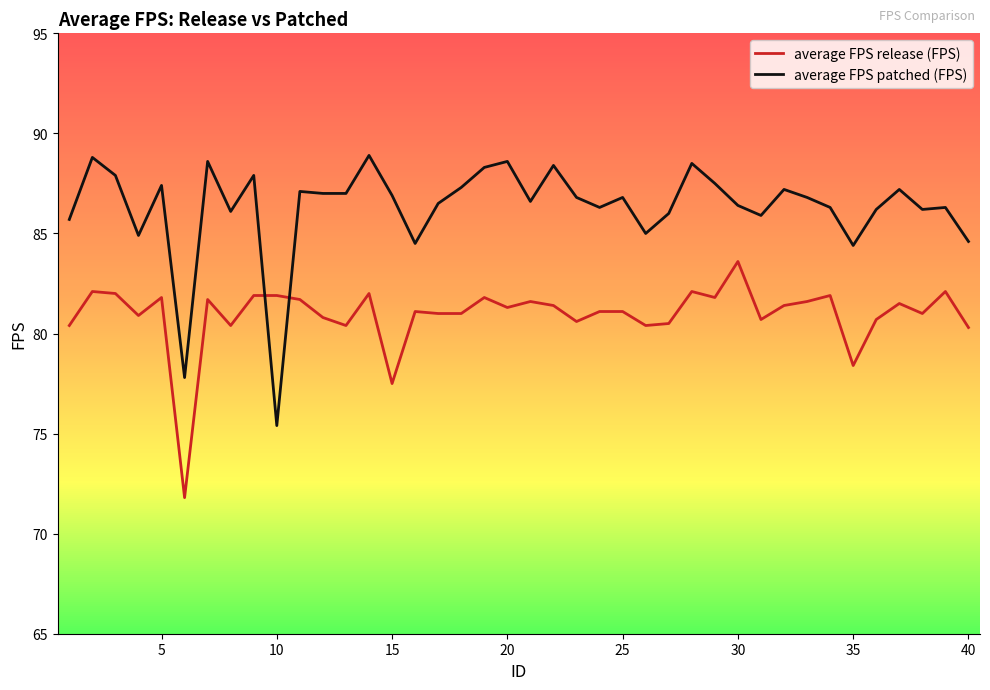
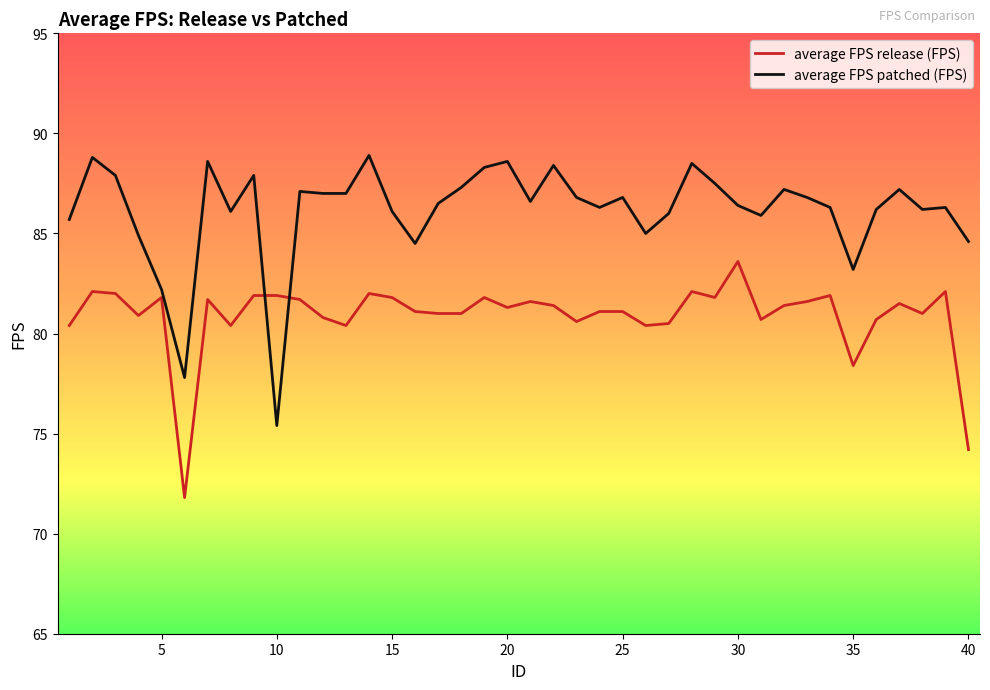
  {
    "average FPS release (FPS)": {
      "5": 81.8,
      "10": 81.9,
-     "15": 77.5,
+     "15": 81.8,
      "20": 81.3,
      "25": 81.1,
      "30": 83.6,
      "35": 78.4,
-     "40": 80.3
+     "40": 74.2
    },
    "average FPS patched (FPS)": {
-     "5": 87.4,
+     "5": 82.2,
      "10": 75.4,
-     "15": 86.9,
+     "15": 86.1,
      "20": 88.6,
      "25": 86.8,
      "30": 86.4,
-     "35": 84.4,
+     "35": 83.2,
      "40": 84.6
    }
  }
